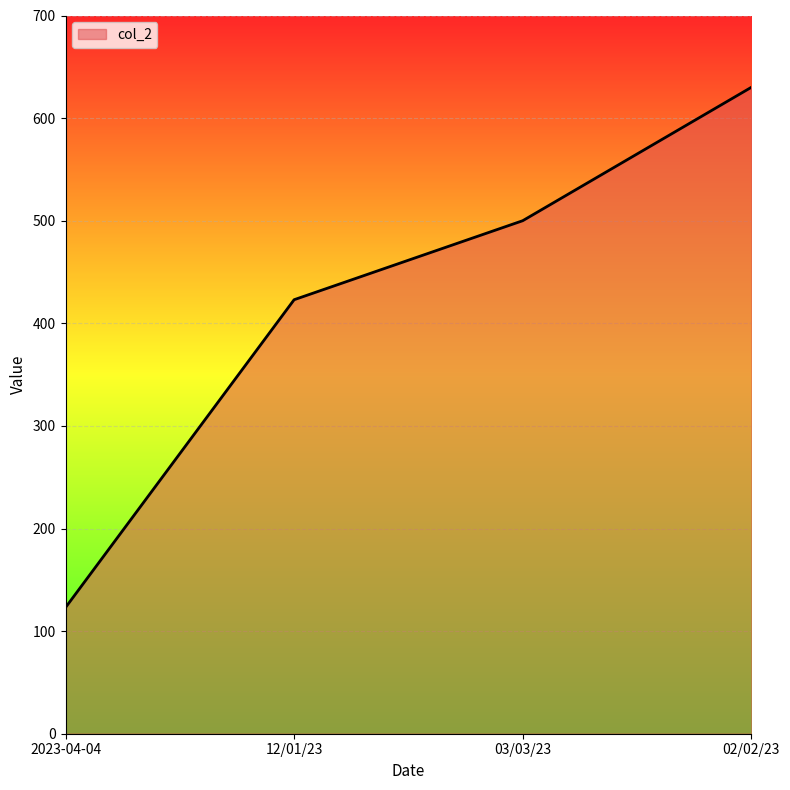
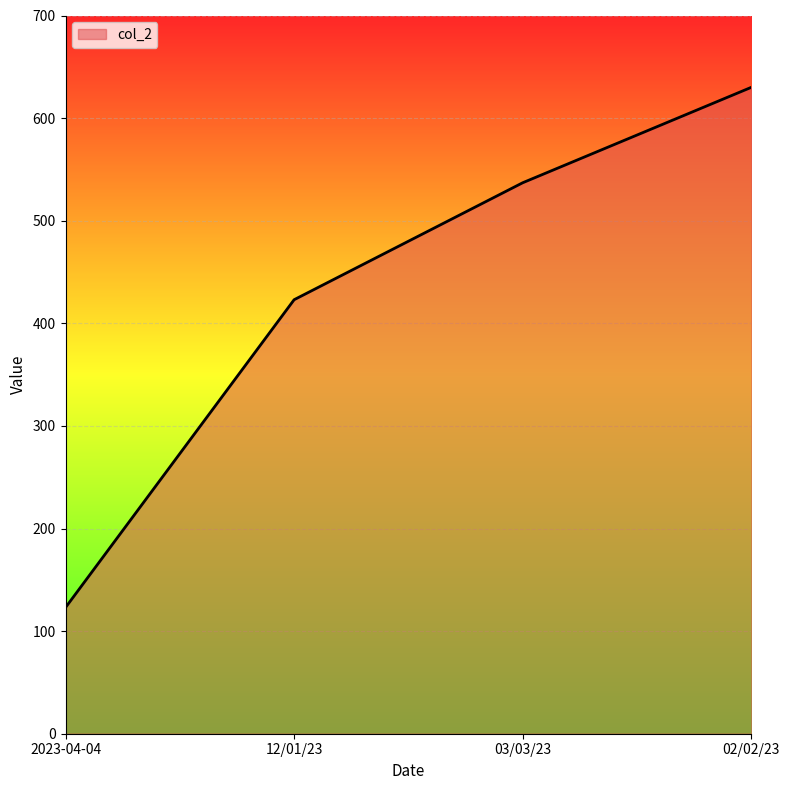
  {
    "2023-04-04": 123,
    "12/01/23": 423,
-   "03/03/23": 500,
+   "03/03/23": 537,
    "02/02/23": 630
  }
